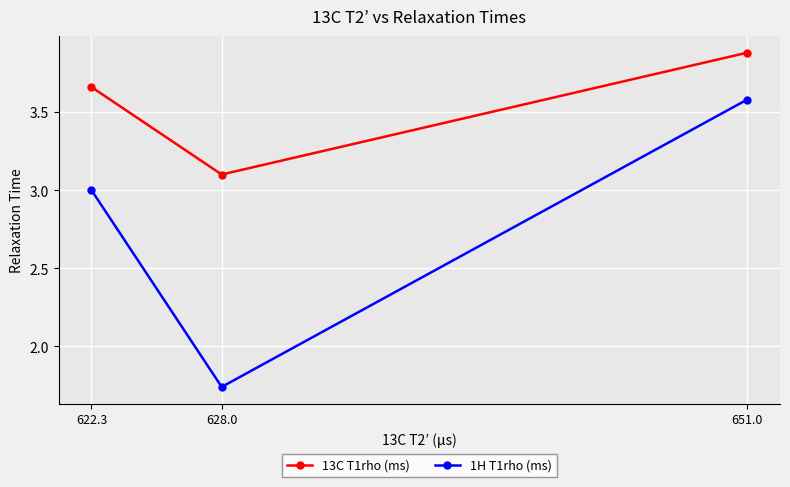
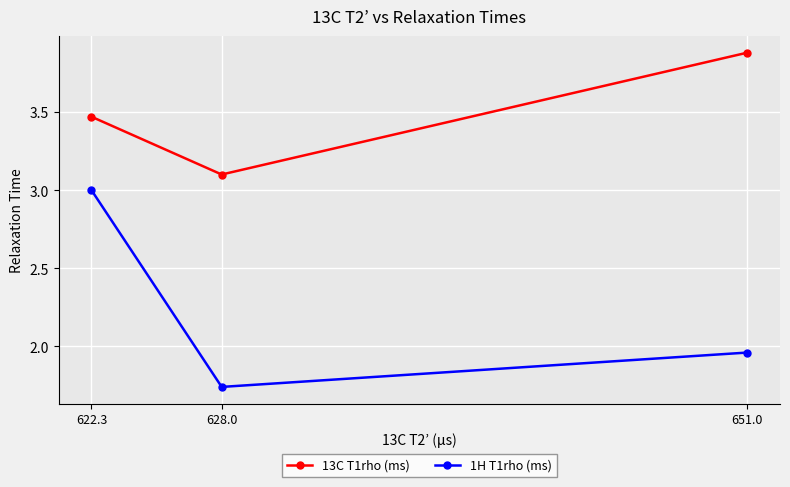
  {
    "13C T1rho (ms)": {
-     "622.3": 3.66,
+     "622.3": 3.47,
      "628.0": 3.10,
      "651.0": 3.88
    },
    "1H T1rho (ms)": {
      "622.3": 3.00,
      "628.0": 1.74,
-     "651.0": 3.58
+     "651.0": 1.96
    }
  }
